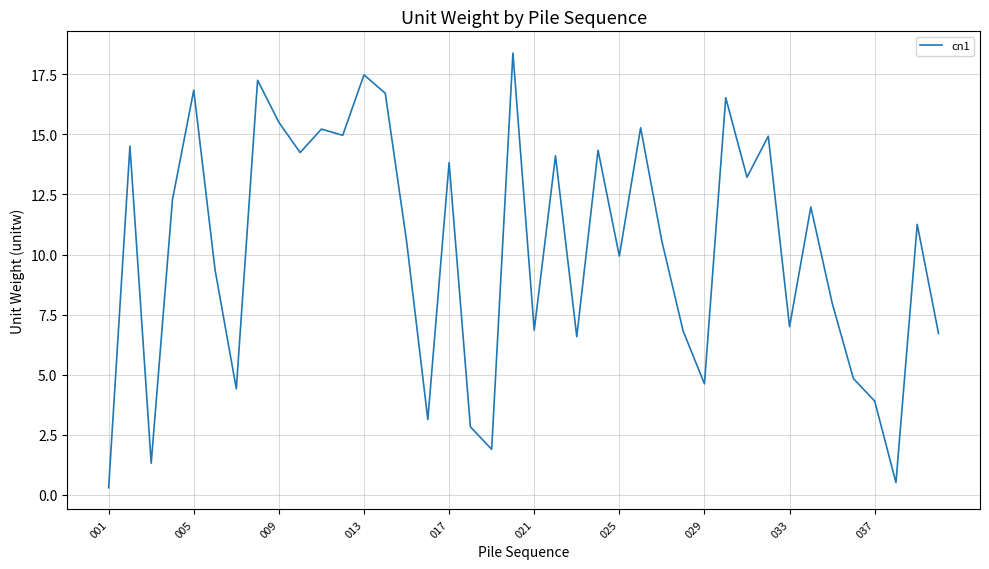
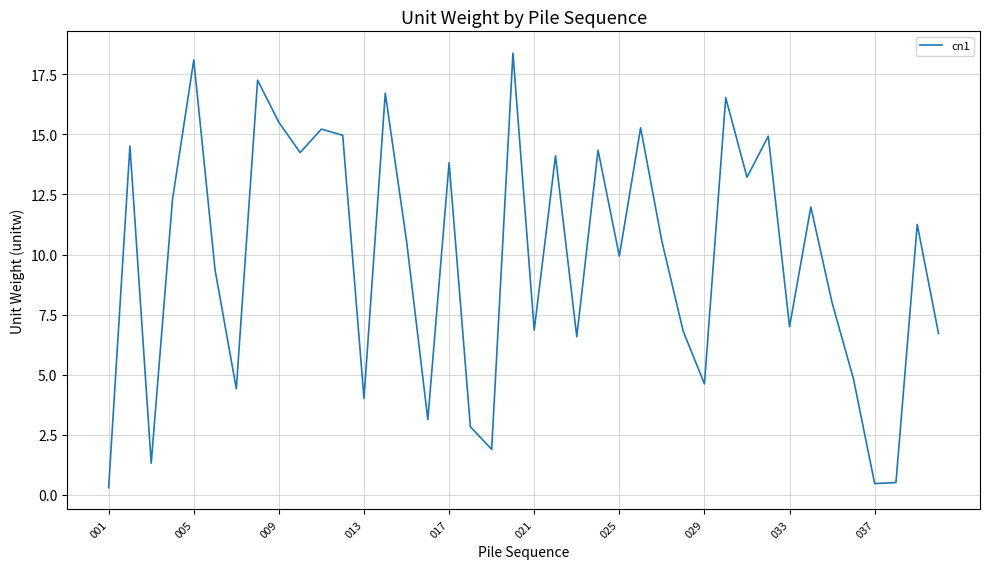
  {
    "001": 0.3,
-   "005": 16.8,
+   "005": 18.1,
    "009": 15.5,
-   "013": 17.5,
+   "013": 4.0,
    "017": 13.8,
    "021": 6.9,
    "025": 9.9,
    "029": 4.6,
    "033": 7.0,
-   "037": 3.9
+   "037": 0.5
  }
